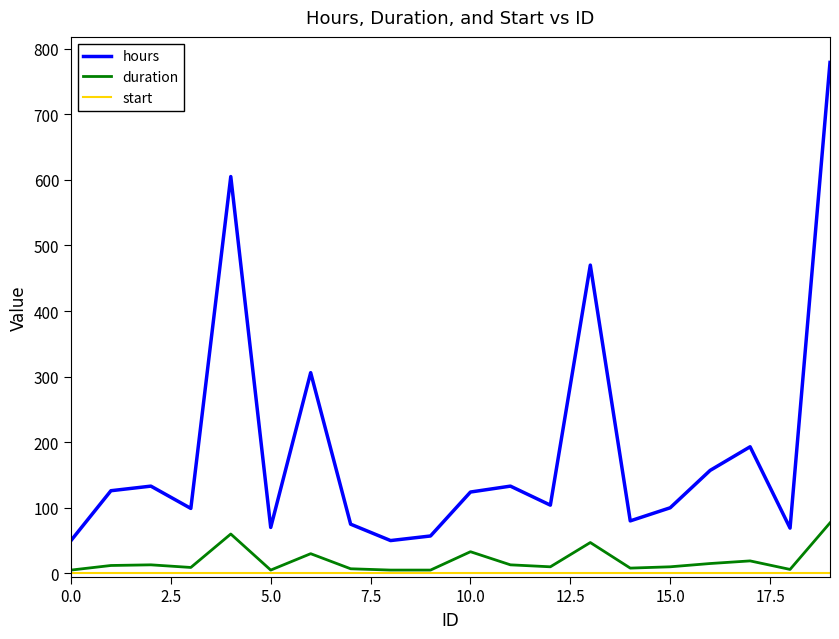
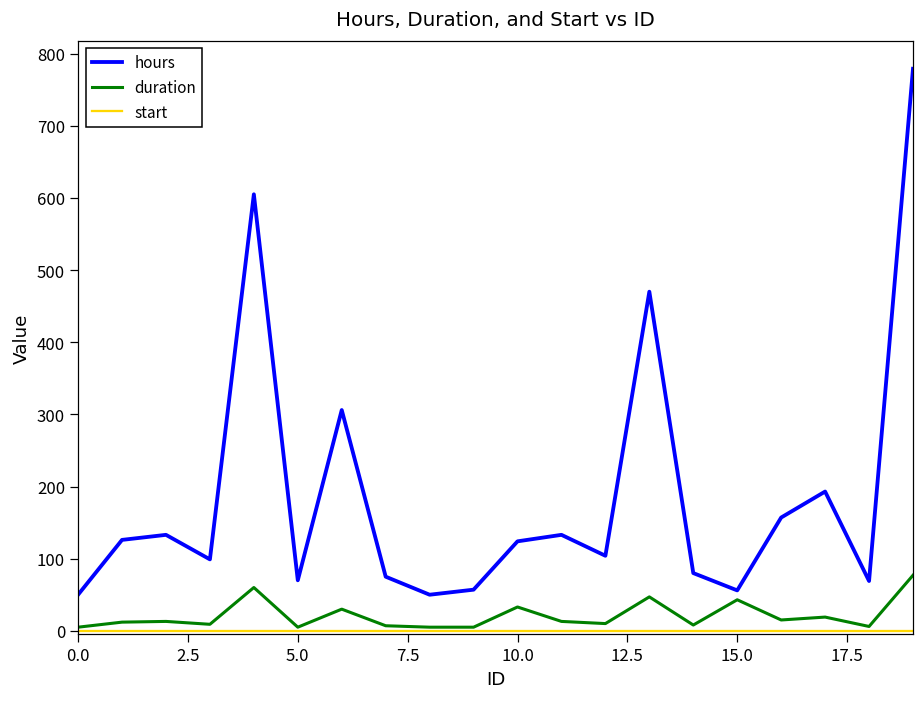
  {
    "hours": {
      "0.0": 50,
      "5.0": 70,
      "10.0": 120,
-     "15.0": 100
+     "15.0": 60
    },
    "duration": {
      "0.0": 10,
      "5.0": 10,
      "10.0": 30,
-     "15.0": 10
+     "15.0": 40
    },
    "start": {
      "0.0": 0,
      "5.0": 0,
      "10.0": 0,
      "15.0": 0
    }
  }
